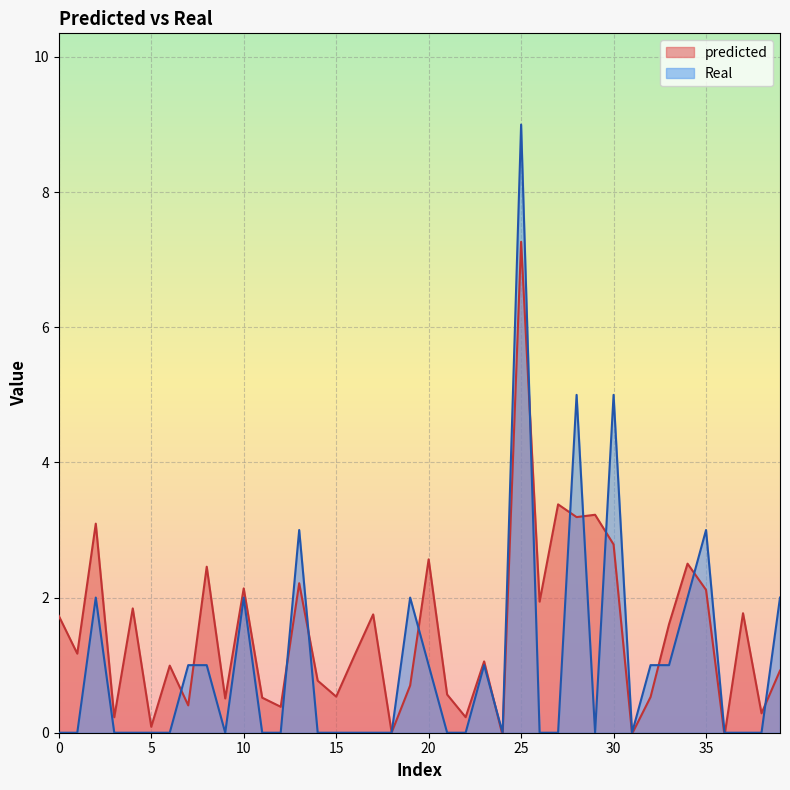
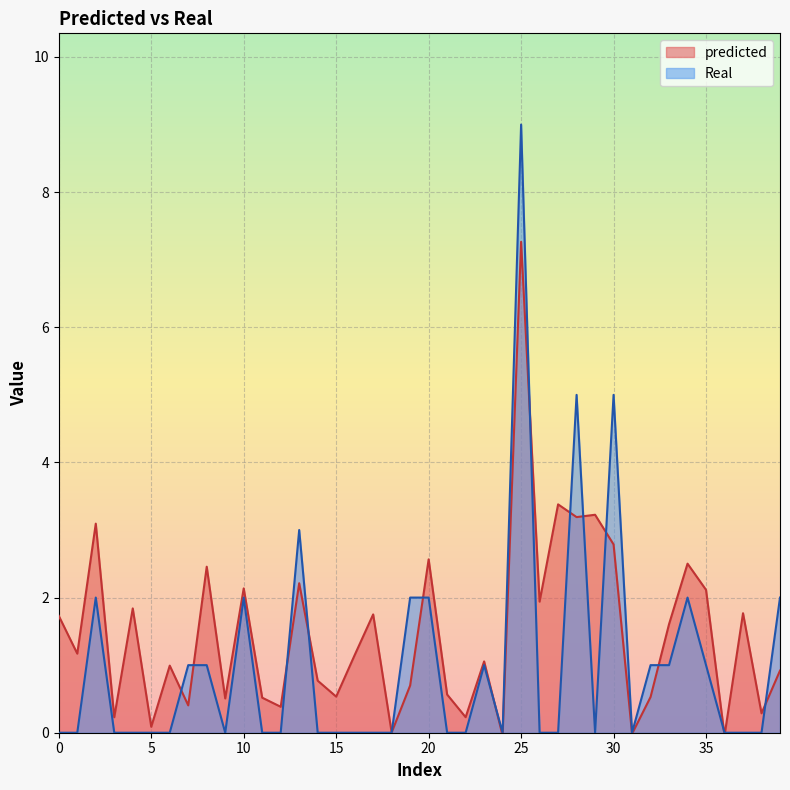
  {
    "Real": {
      "0": 0,
      "5": 0,
      "10": 2,
      "15": 0,
-     "20": 1,
+     "20": 2,
      "25": 9,
      "30": 5,
-     "35": 3
+     "35": 1
    }
  }
